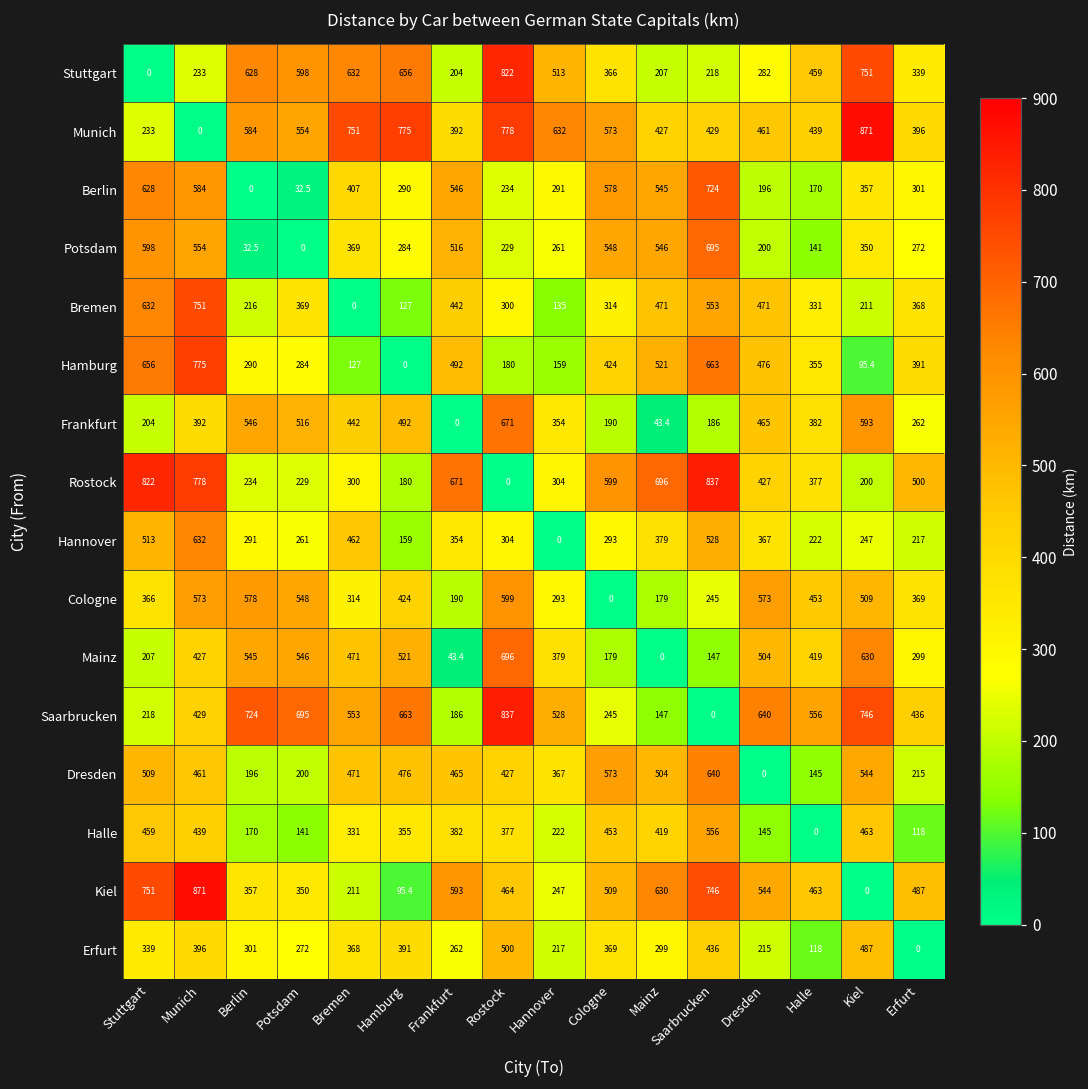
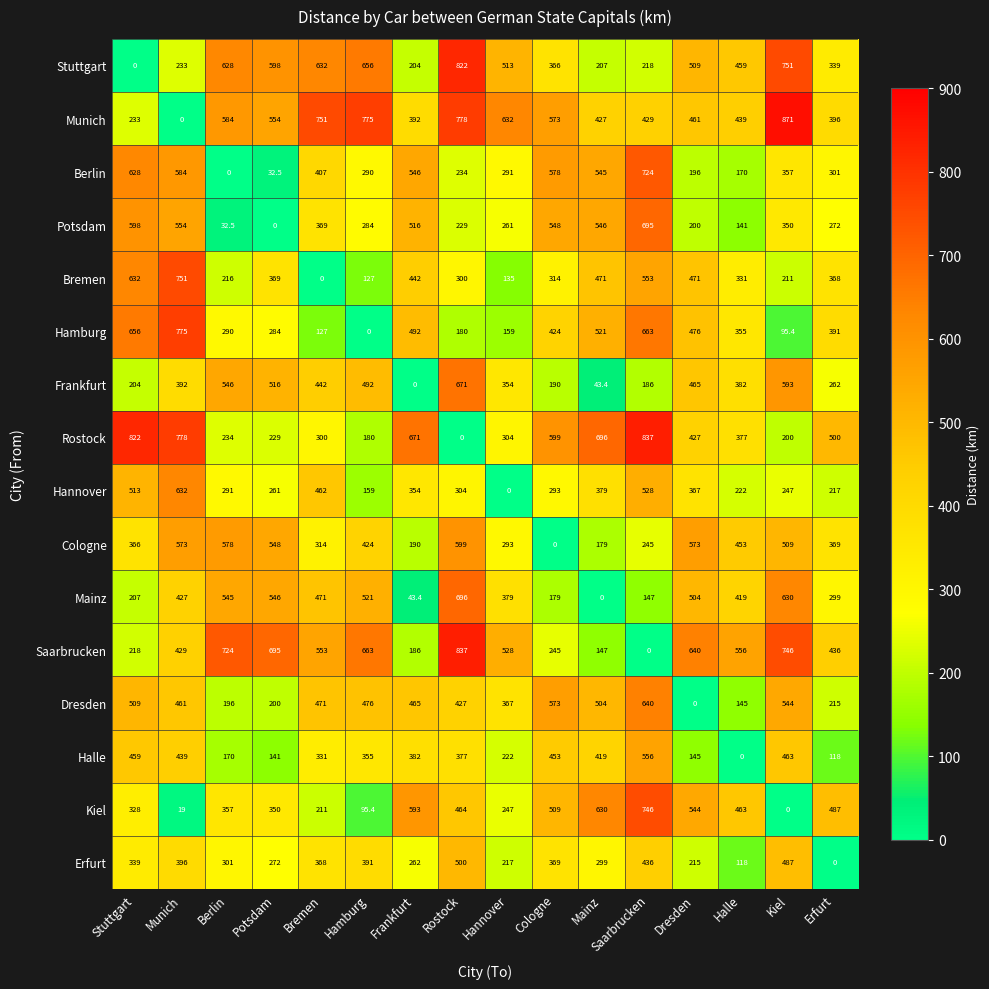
  {
    "Stuttgart": {
      "Stuttgart": 0,
      "Munich": 233,
      "Berlin": 628,
      "Potsdam": 598,
      "Bremen": 632,
      "Hamburg": 656,
      "Frankfurt": 204,
      "Rostock": 822,
      "Hannover": 513,
      "Cologne": 366,
      "Mainz": 207,
      "Saarbrucken": 218,
-     "Dresden": 282,
+     "Dresden": 509,
      "Halle": 459,
      "Kiel": 751,
      "Erfurt": 339
    },
    "Kiel": {
-     "Stuttgart": 751,
-     "Munich": 871,
+     "Stuttgart": 328,
+     "Munich": 19,
      "Berlin": 357,
      "Potsdam": 350,
      "Bremen": 211,
      "Hamburg": 95.4,
      "Frankfurt": 593,
      "Rostock": 464,
      "Hannover": 247,
      "Cologne": 509,
      "Mainz": 630,
      "Saarbrucken": 746,
      "Dresden": 544,
      "Halle": 463,
      "Kiel": 0,
      "Erfurt": 487
    }
  }
